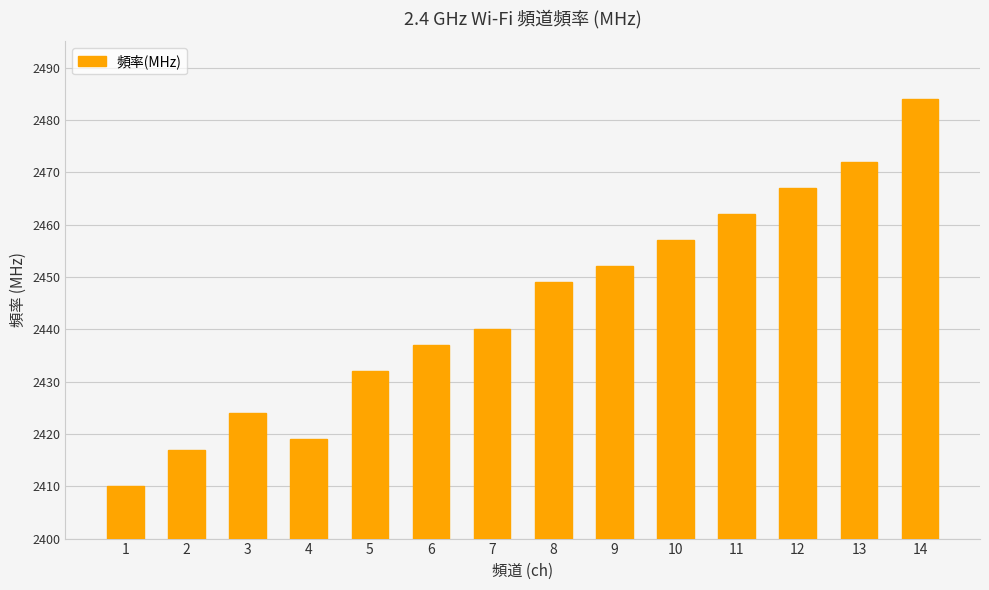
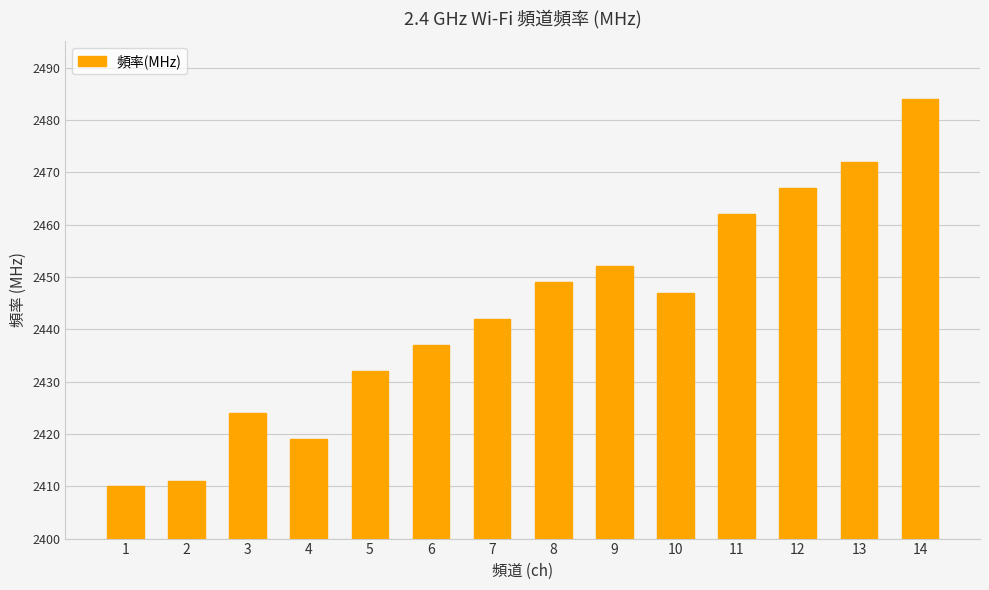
  {
    "1": 2410,
-   "2": 2417,
+   "2": 2411,
    "3": 2424,
    "4": 2419,
    "5": 2432,
    "6": 2437,
-   "7": 2440,
+   "7": 2442,
    "8": 2449,
    "9": 2452,
-   "10": 2457,
+   "10": 2447,
    "11": 2462,
    "12": 2467,
    "13": 2472,
    "14": 2484
  }
